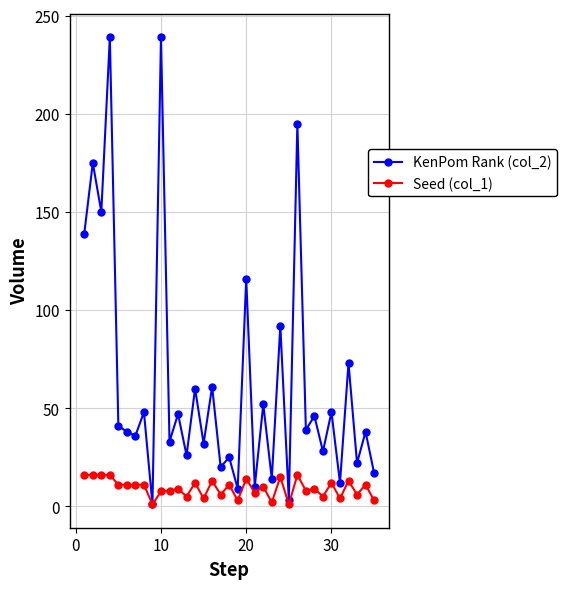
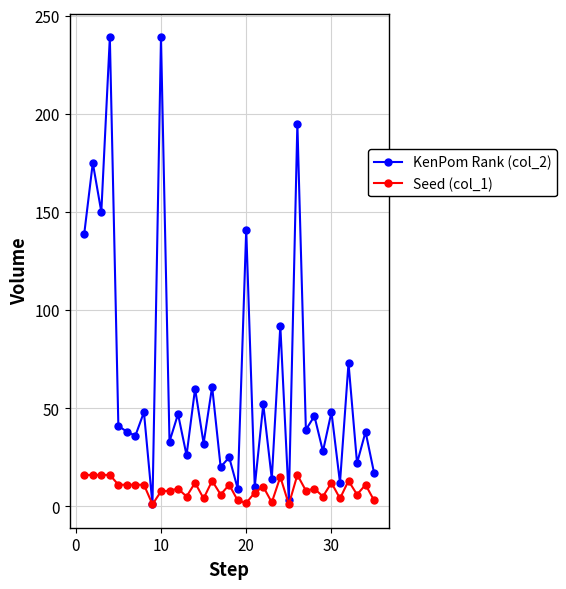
  {
    "KenPom Rank (col_2)": {
      "10": 239,
-     "20": 116,
+     "20": 141,
      "30": 48
    },
    "Seed (col_1)": {
      "10": 8,
-     "20": 14,
+     "20": 2,
      "30": 12
    }
  }
